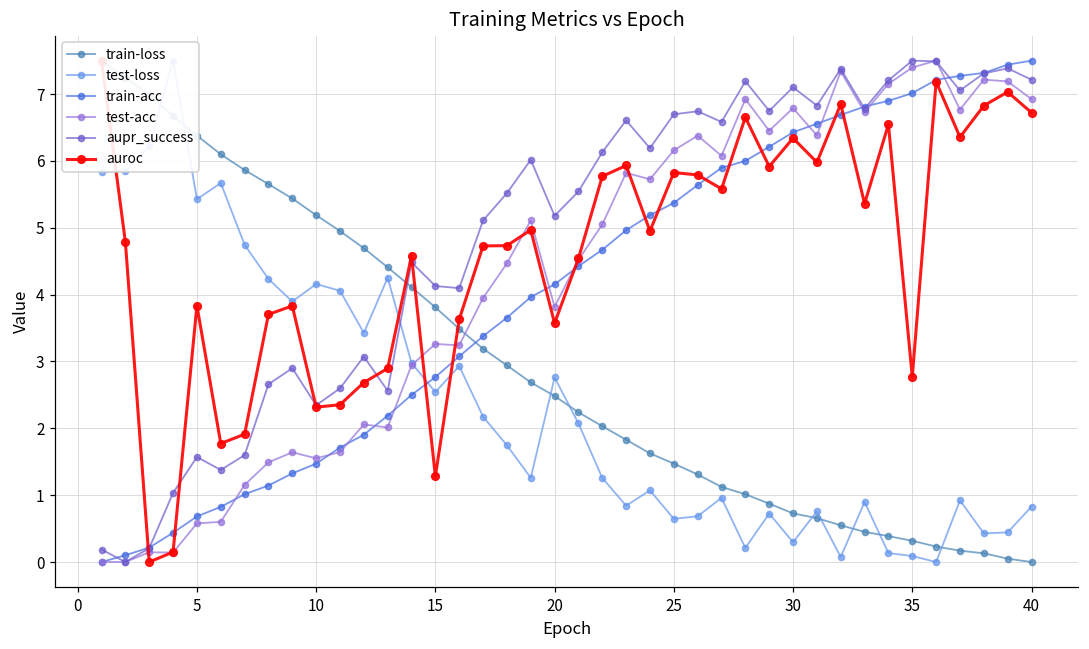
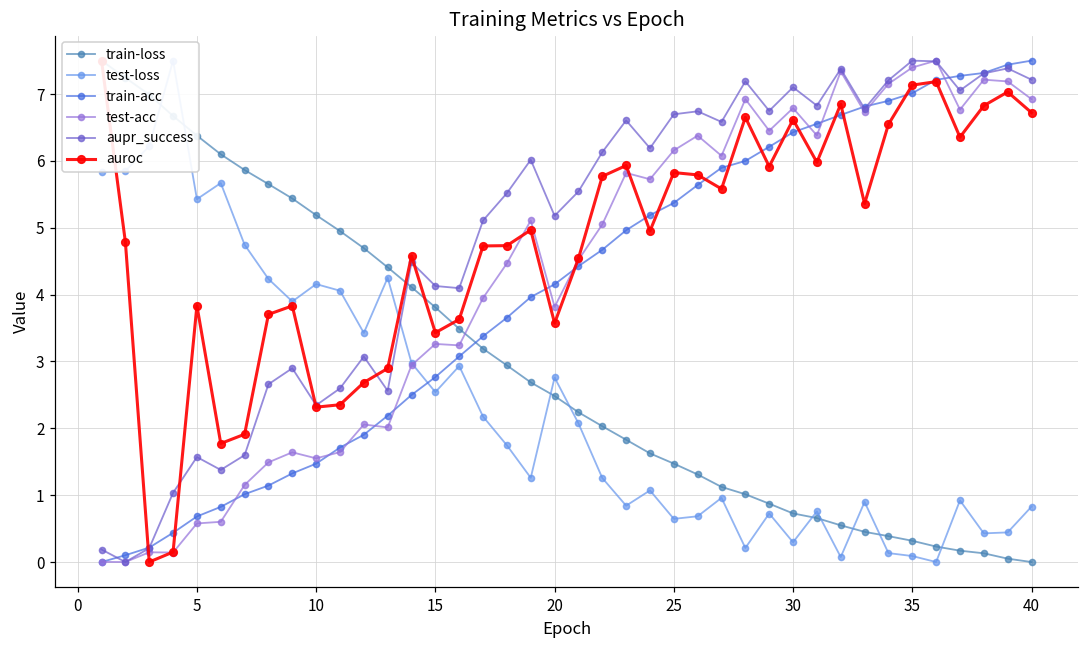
  {
    "auroc": {
      "5": 3.8,
-     "15": 1.3,
+     "15": 3.4,
      "20": 3.6,
      "25": 5.8,
-     "30": 6.3,
-     "35": 2.8,
+     "30": 6.6,
+     "35": 7.1,
      "40": 6.7
    }
  }
